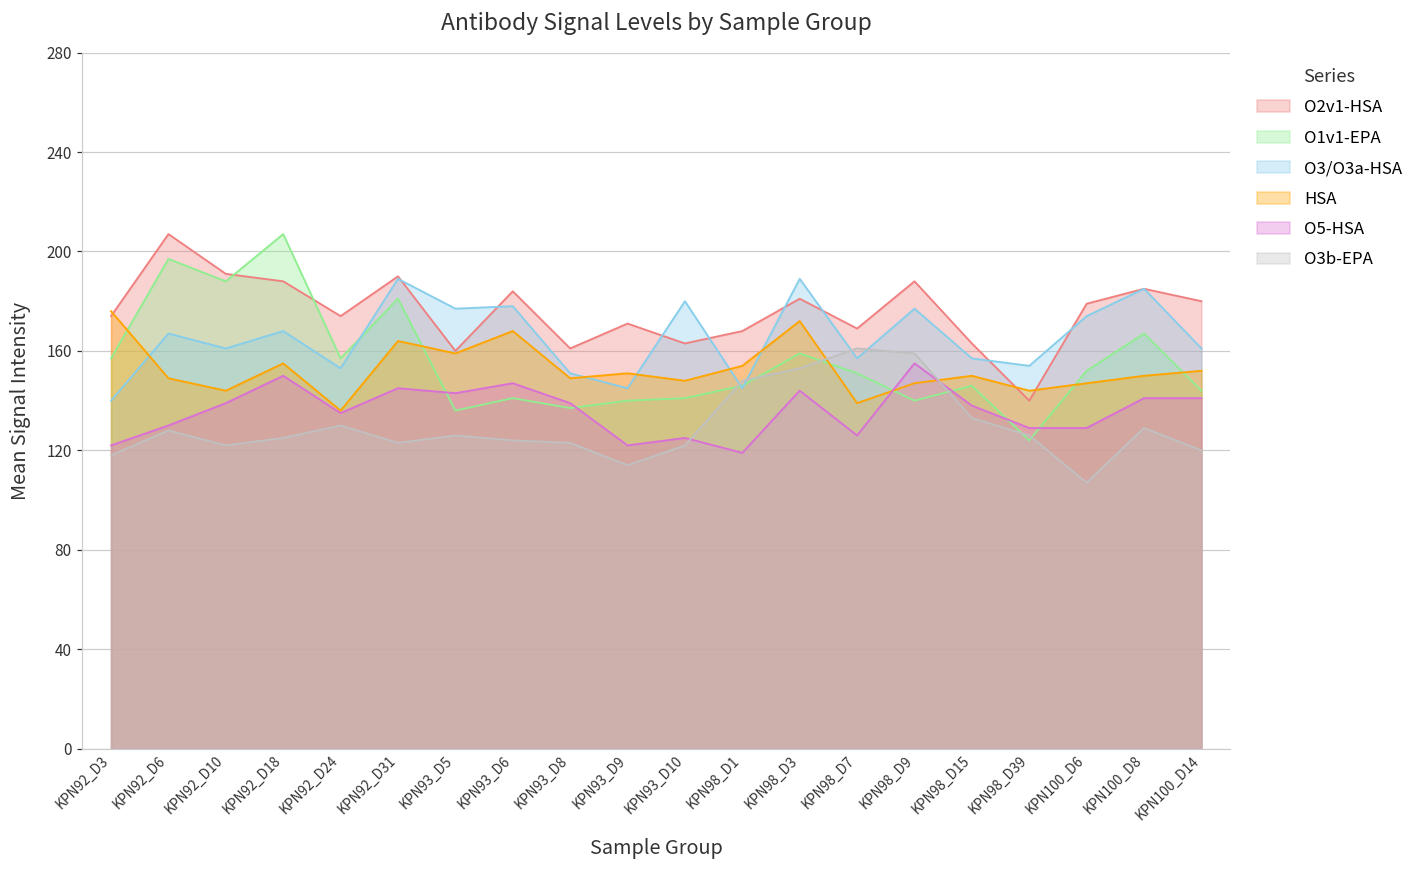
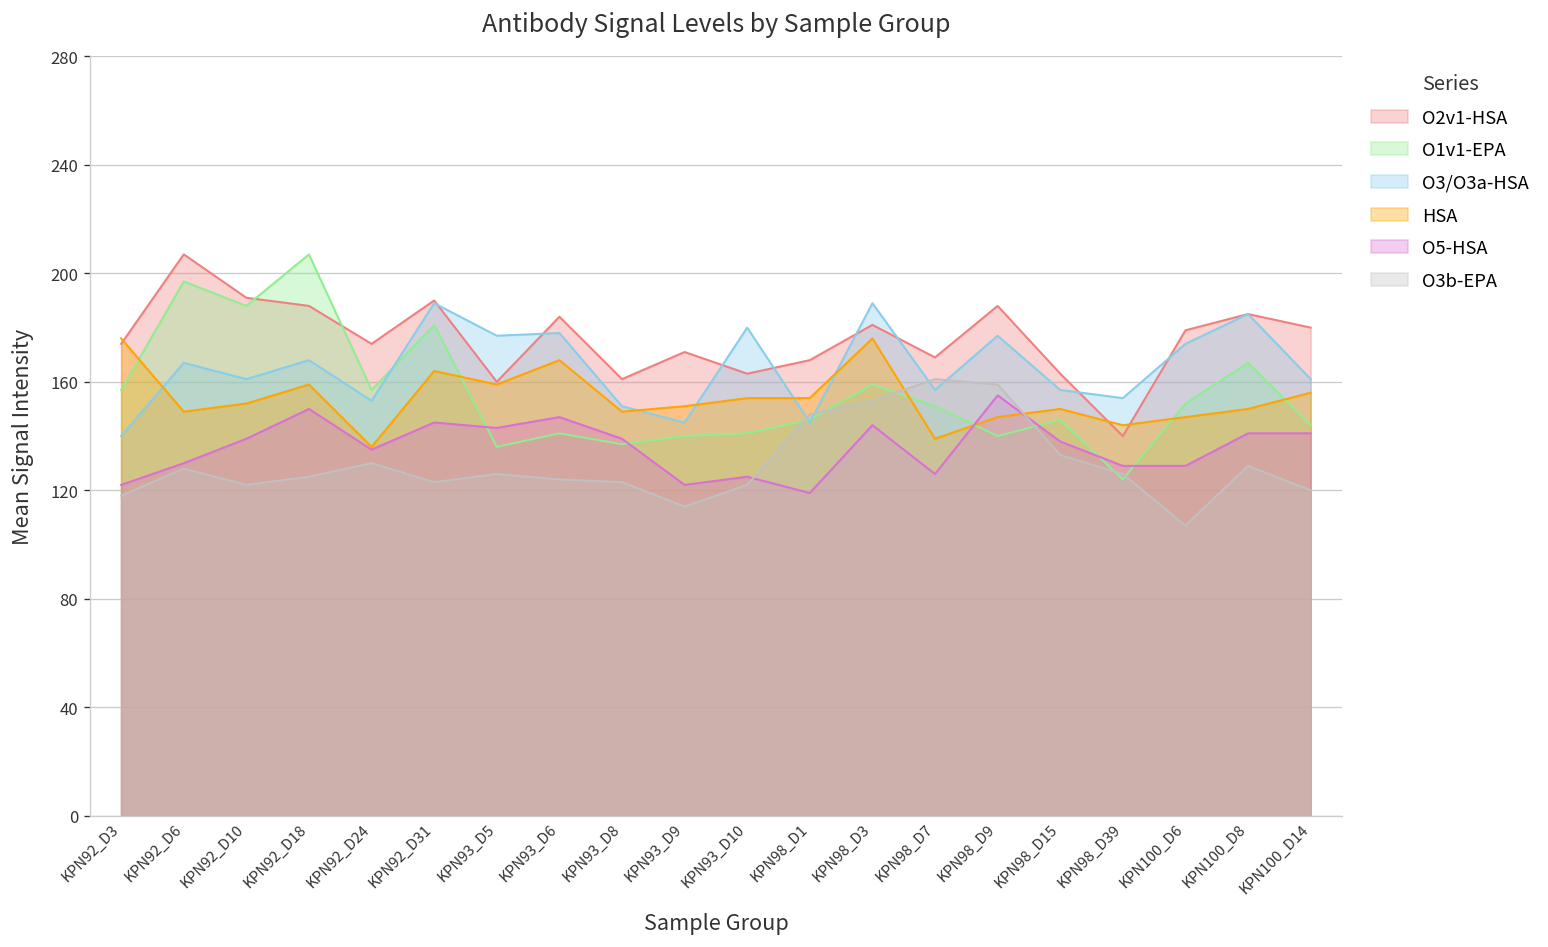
  {
    "HSA": {
      "KPN92_D3": 176,
      "KPN92_D6": 149,
-     "KPN92_D10": 144,
-     "KPN92_D18": 155,
+     "KPN92_D10": 152,
+     "KPN92_D18": 159,
      "KPN92_D31": 164,
      "KPN93_D6": 168,
      "KPN93_D8": 149,
      "KPN93_D9": 151,
-     "KPN93_D10": 148,
+     "KPN93_D10": 154,
      "KPN98_D1": 154,
-     "KPN98_D3": 172,
+     "KPN98_D3": 176,
      "KPN98_D7": 139,
      "KPN98_D9": 147,
      "KPN98_D15": 150,
      "KPN98_D39": 144,
      "KPN100_D6": 147,
      "KPN100_D8": 150,
-     "KPN100_D14": 152
+     "KPN100_D14": 156
    }
  }
